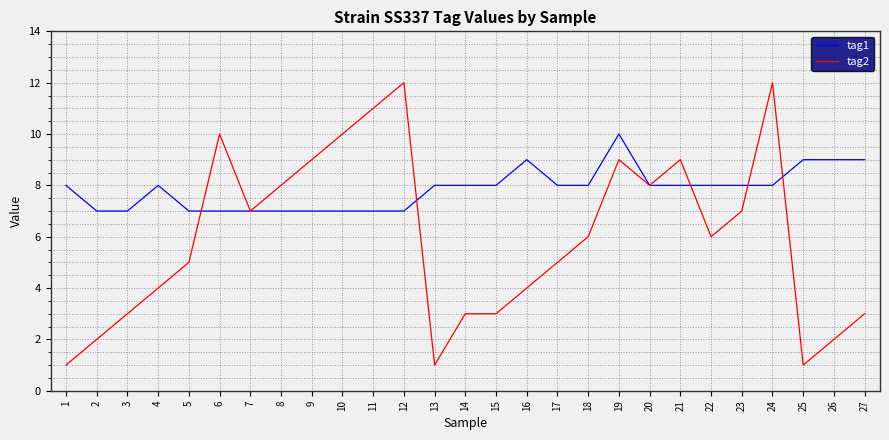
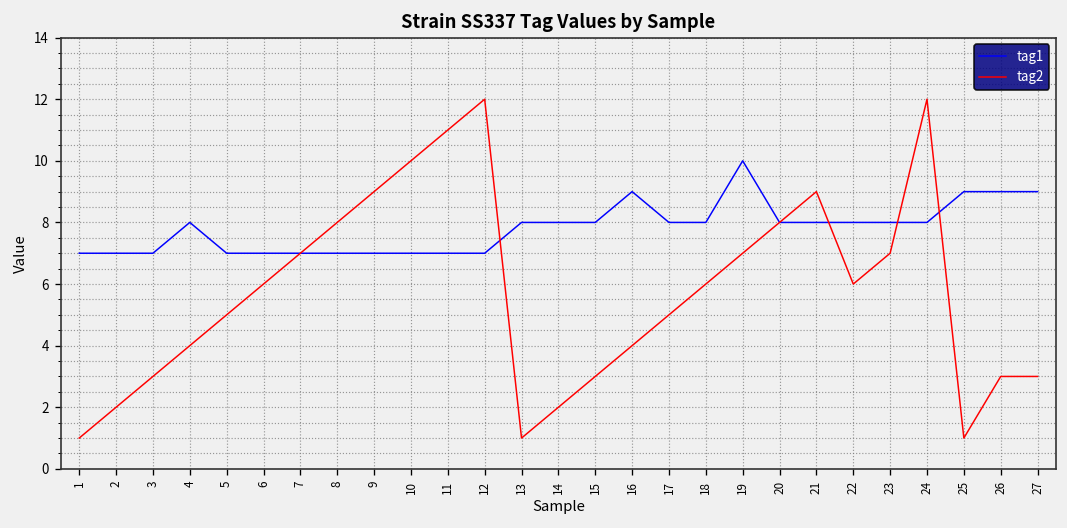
  {
    "tag1": {
-     "1": 8,
+     "1": 7,
      "2": 7,
      "3": 7,
      "4": 8,
      "5": 7,
      "6": 7,
      "8": 7,
      "9": 7,
      "10": 7,
      "11": 7,
      "12": 7,
      "13": 8,
      "14": 8,
      "15": 8,
      "16": 9,
      "17": 8,
      "18": 8,
      "19": 10,
      "21": 8,
      "22": 8,
      "23": 8,
      "24": 8,
      "25": 9,
      "26": 9,
      "27": 9
    },
    "tag2": {
      "1": 1,
      "2": 2,
      "3": 3,
      "4": 4,
      "5": 5,
-     "6": 10,
+     "6": 6,
      "8": 8,
      "9": 9,
      "10": 10,
      "11": 11,
      "12": 12,
      "13": 1,
-     "14": 3,
+     "14": 2,
      "15": 3,
      "16": 4,
      "17": 5,
      "18": 6,
-     "19": 9,
+     "19": 7,
      "21": 9,
      "22": 6,
      "23": 7,
      "24": 12,
      "25": 1,
-     "26": 2,
+     "26": 3,
      "27": 3
    }
  }
